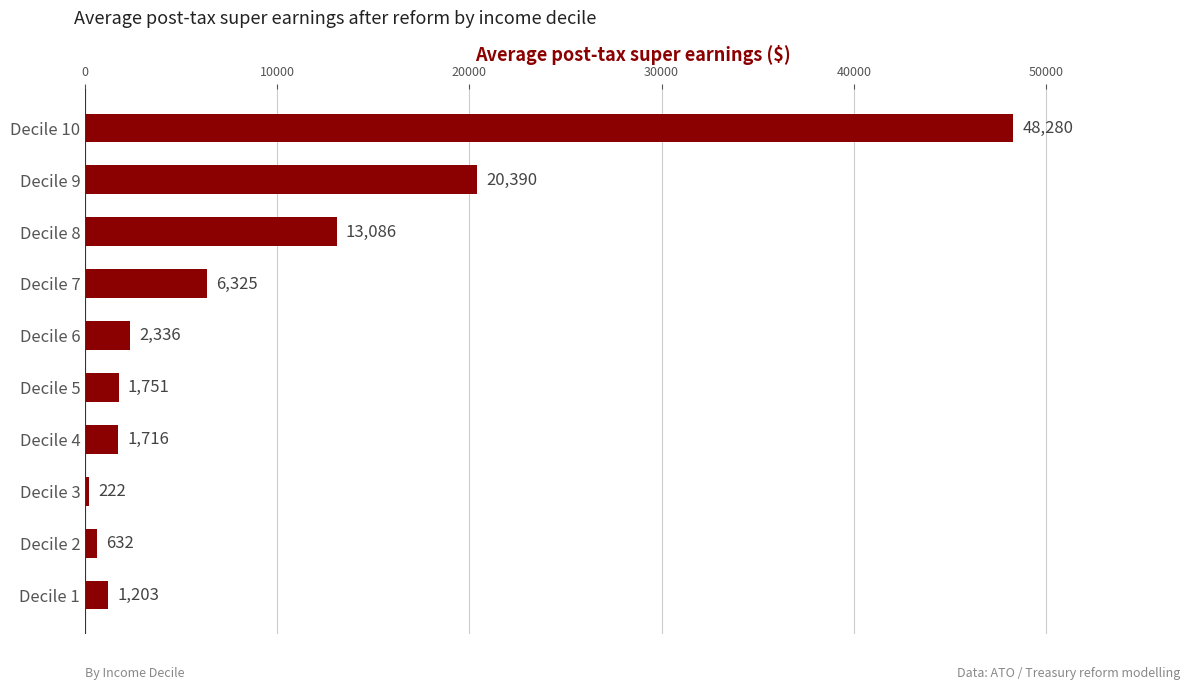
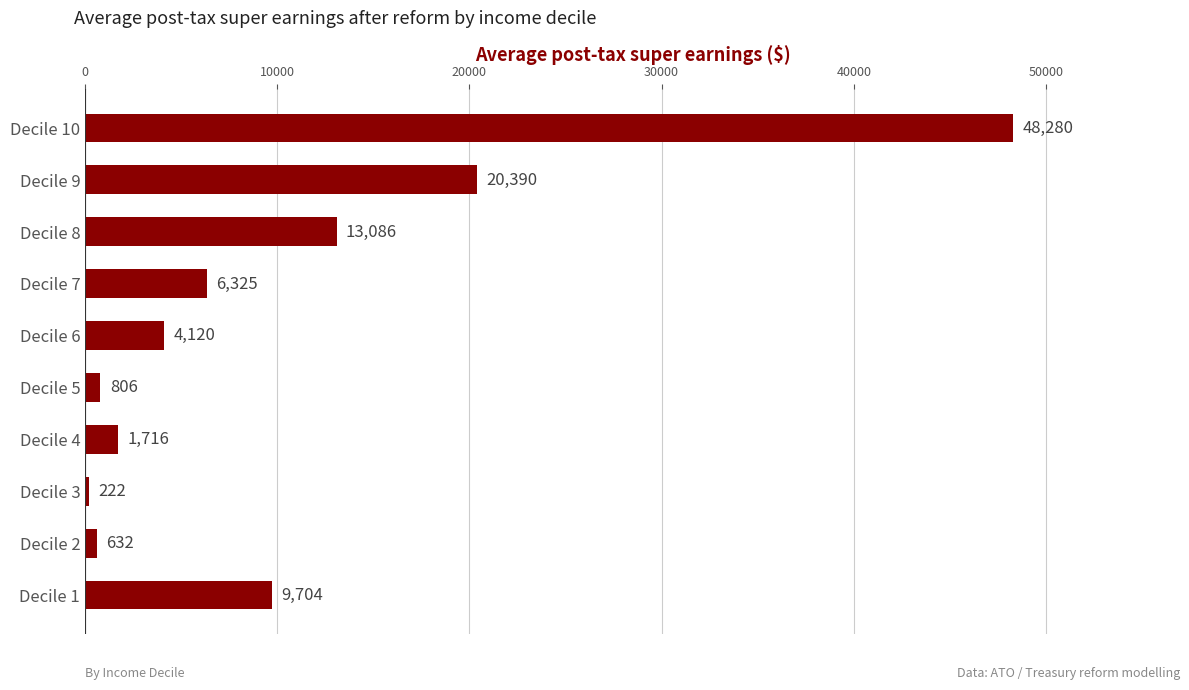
  {
    "Decile 10": "48,280",
    "Decile 9": "20,390",
    "Decile 8": "13,086",
    "Decile 7": "6,325",
-   "Decile 6": "2,336",
-   "Decile 5": "1,751",
+   "Decile 6": "4,120",
+   "Decile 5": "806",
    "Decile 4": "1,716",
    "Decile 3": "222",
    "Decile 2": "632",
-   "Decile 1": "1,203"
+   "Decile 1": "9,704"
  }
